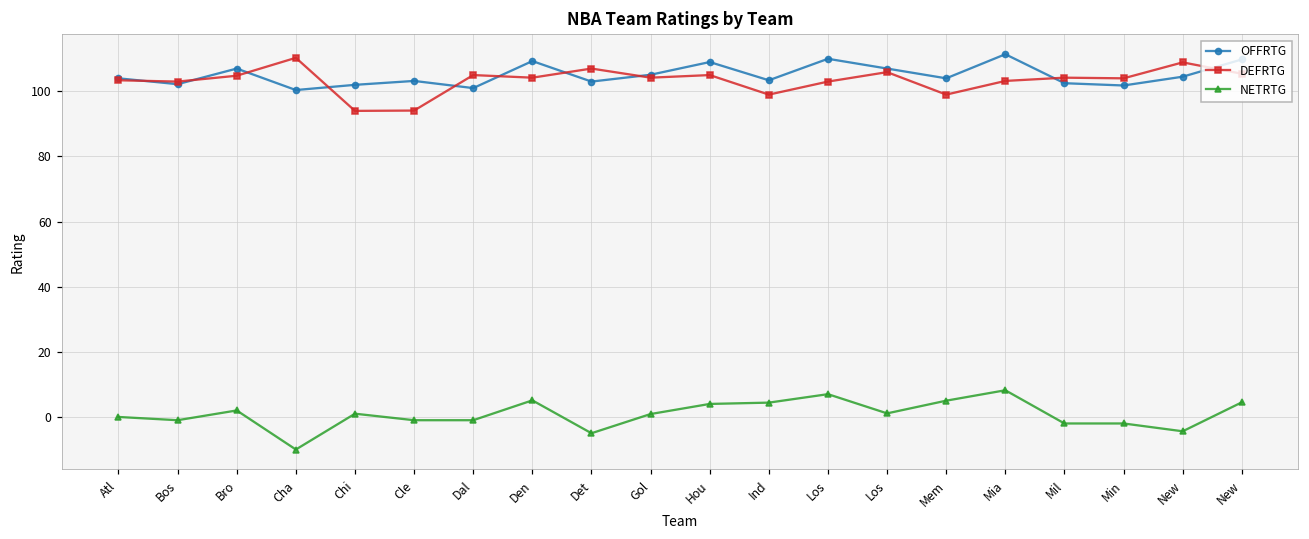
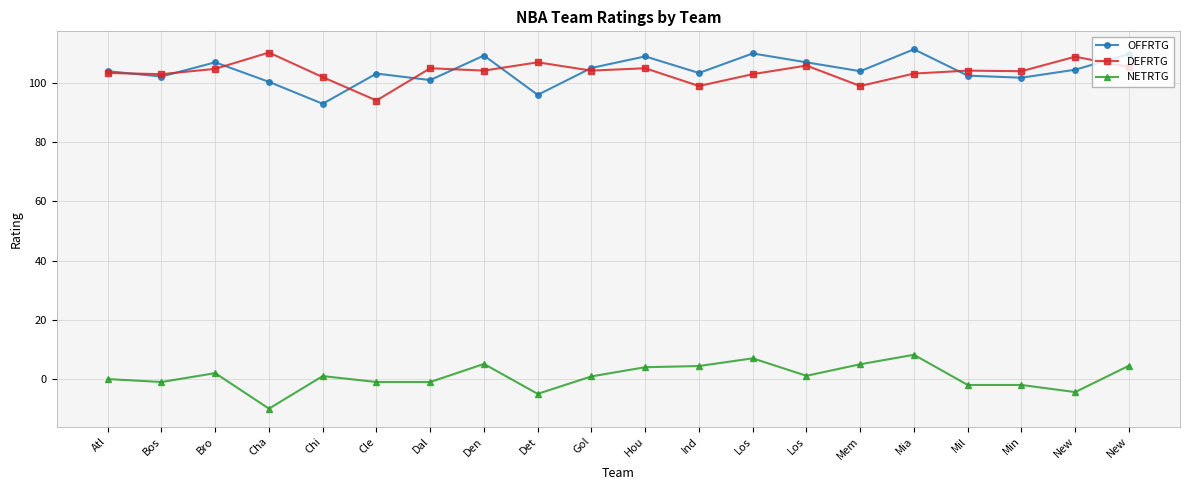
  {
    "OFFRTG": {
      "Bro": 107,
      "Cha": 100,
-     "Chi": 102,
+     "Chi": 93,
      "Cle": 103,
      "Dal": 101,
      "Den": 109,
-     "Det": 103,
+     "Det": 96,
      "Gol": 105,
      "Hou": 109,
      "Ind": 103,
      "Mem": 104,
      "Mia": 111,
      "Mil": 103,
      "Min": 102
    },
    "DEFRTG": {
      "Bro": 105,
      "Cha": 110,
-     "Chi": 94,
+     "Chi": 102,
      "Cle": 94,
      "Dal": 105,
      "Den": 104,
      "Det": 107,
      "Gol": 104,
      "Hou": 105,
      "Ind": 99,
      "Mem": 99,
      "Mia": 103,
      "Mil": 104,
      "Min": 104
    },
    "NETRTG": {
      "Atl": 0,
      "Bos": -1,
      "Bro": 2,
      "Cha": -10,
      "Chi": 1,
      "Cle": -1,
      "Dal": -1,
      "Den": 5,
      "Det": -5,
      "Gol": 1,
      "Hou": 4,
      "Ind": 4,
      "Mem": 5,
      "Mia": 8,
      "Mil": -2,
      "Min": -2
    }
  }
